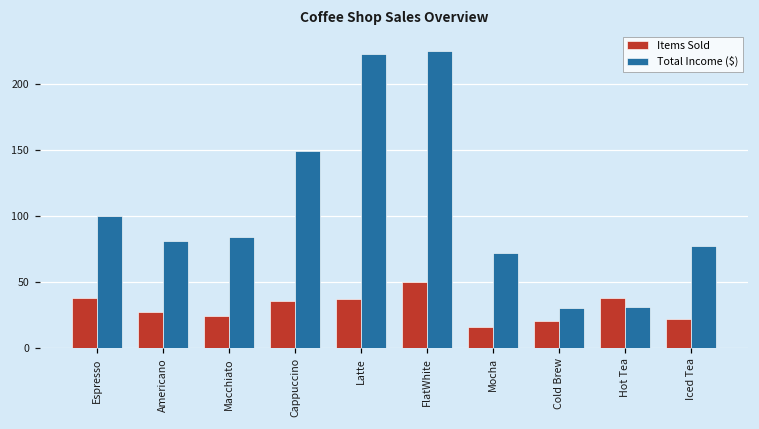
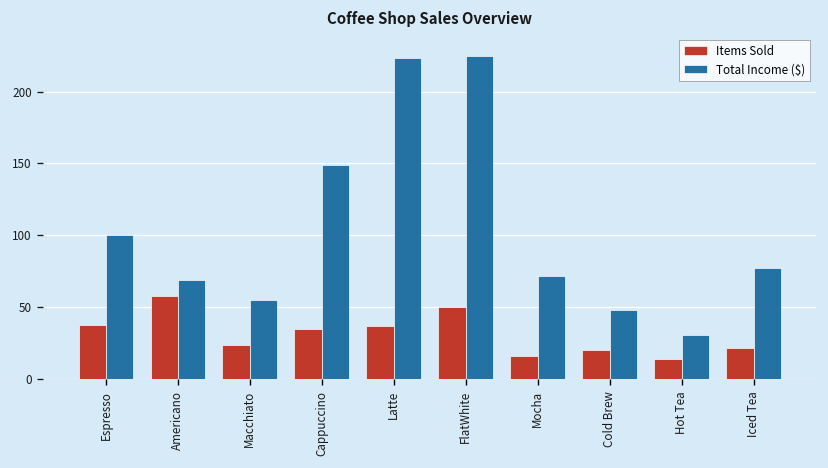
  {
    "Items Sold": {
      "Espresso": 38,
-     "Americano": 27,
+     "Americano": 58,
      "Macchiato": 24,
      "Cappuccino": 35,
      "Latte": 37,
      "FlatWhite": 50,
      "Mocha": 16,
      "Cold Brew": 20,
-     "Hot Tea": 38,
+     "Hot Tea": 14,
      "Iced Tea": 22
    },
    "Total Income ($)": {
      "Espresso": 100,
-     "Americano": 81,
-     "Macchiato": 84,
+     "Americano": 69,
+     "Macchiato": 55,
      "Cappuccino": 149,
      "Latte": 223,
      "FlatWhite": 225,
      "Mocha": 72,
-     "Cold Brew": 30,
+     "Cold Brew": 48,
      "Hot Tea": 31,
      "Iced Tea": 77
    }
  }
